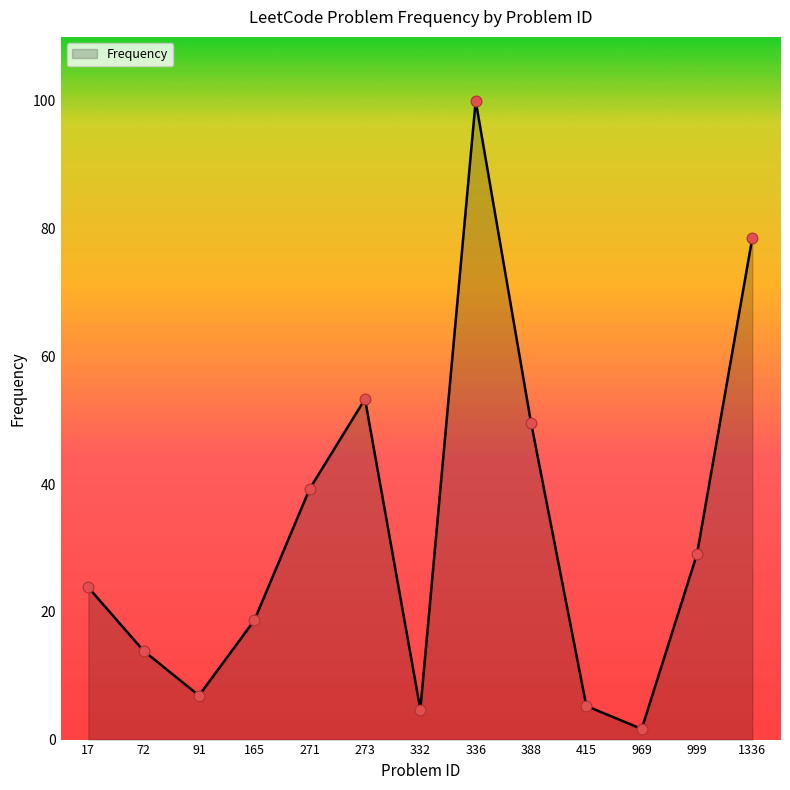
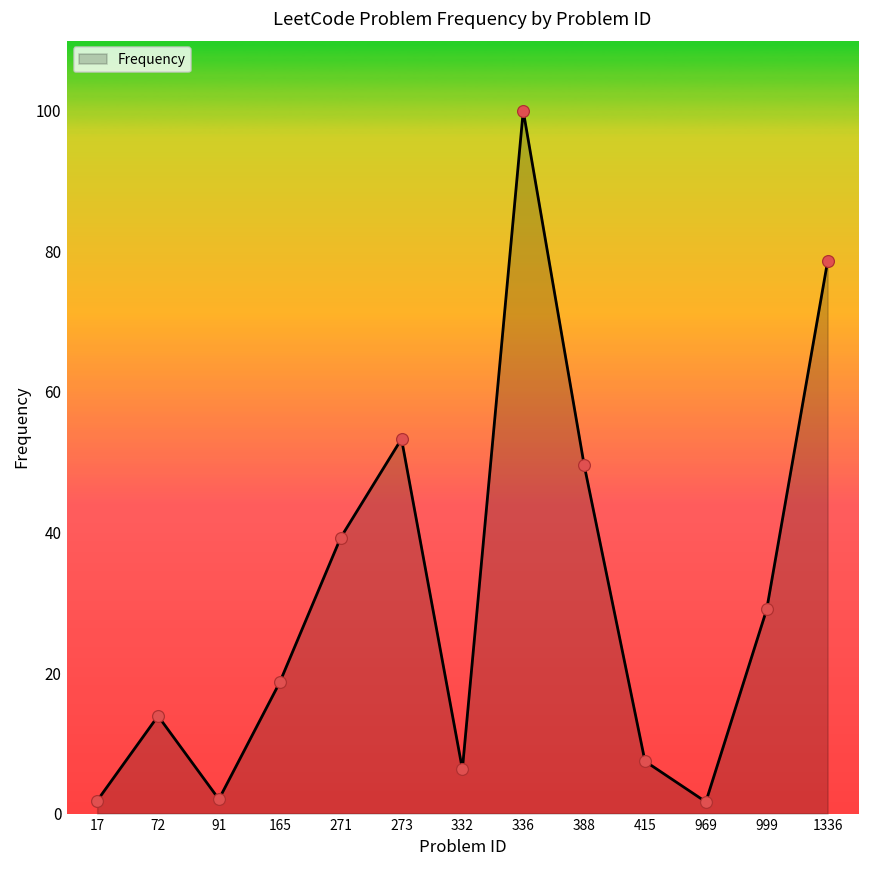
  {
-   "17": 24,
+   "17": 2,
    "72": 14,
-   "91": 7,
+   "91": 2,
    "165": 19,
    "271": 39,
    "273": 53,
-   "332": 5,
+   "332": 6,
    "336": 100,
    "388": 50,
-   "415": 5,
+   "415": 7,
    "969": 2,
    "999": 29,
    "1336": 79
  }
